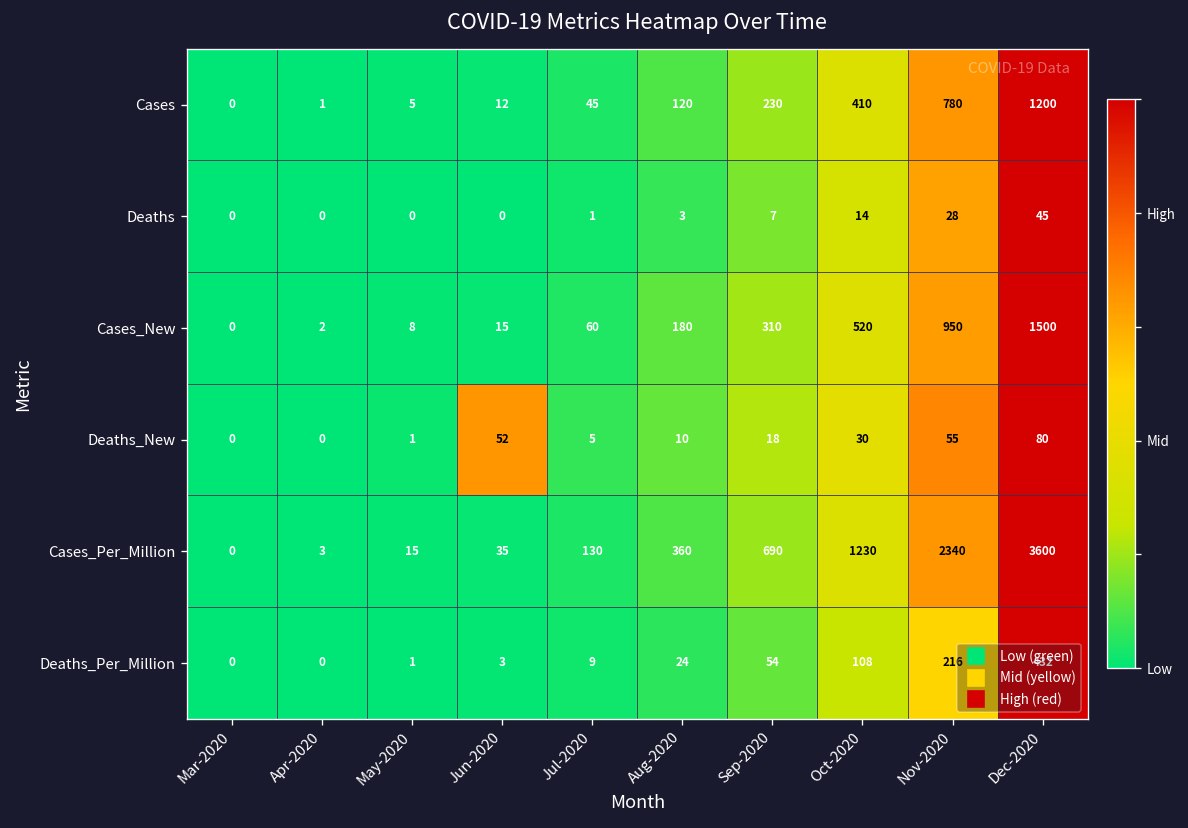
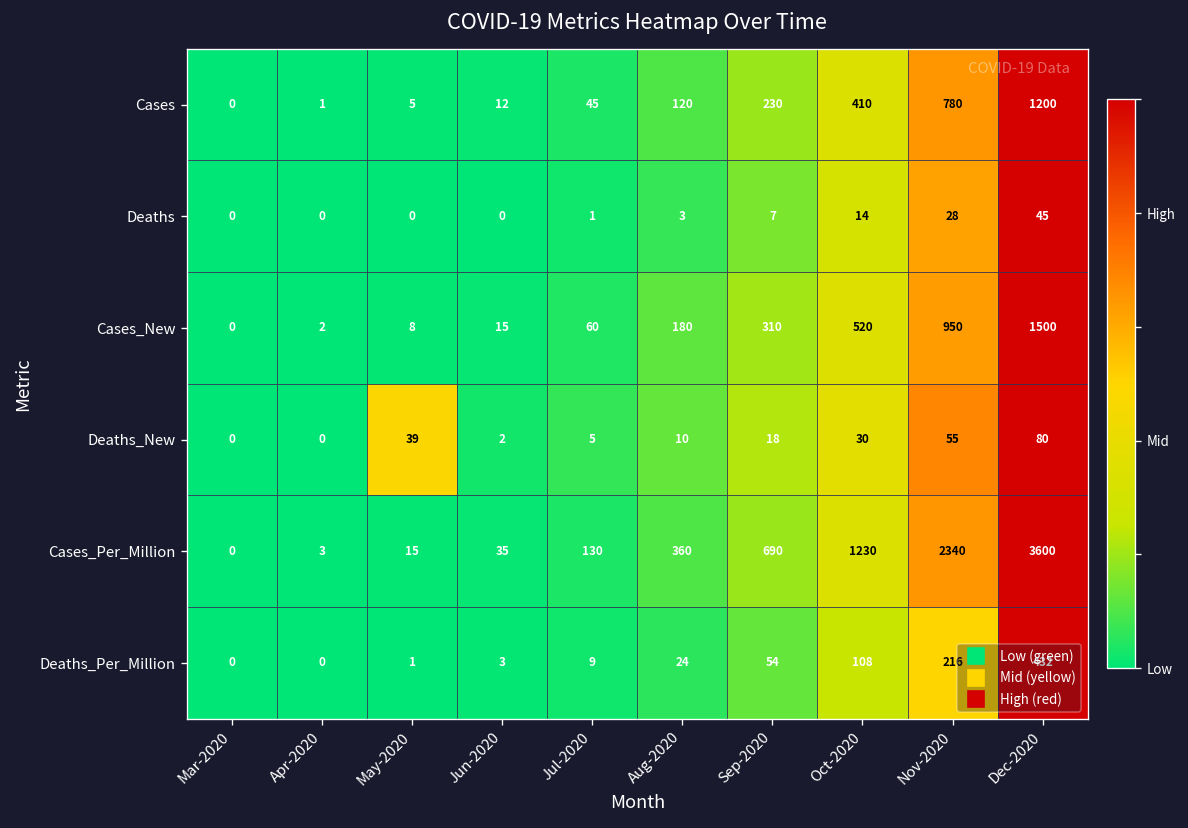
  {
    "Cases": {
      "Mar-2020": 0,
      "Apr-2020": 1,
      "May-2020": 5,
      "Jun-2020": 12,
      "Jul-2020": 45,
      "Aug-2020": 120,
      "Sep-2020": 230,
      "Oct-2020": 410,
      "Nov-2020": 780
    },
    "Deaths": {
      "Mar-2020": 0,
      "Apr-2020": 0,
      "May-2020": 0,
      "Jun-2020": 0,
      "Jul-2020": 1,
      "Aug-2020": 3,
      "Sep-2020": 7,
      "Oct-2020": 14,
      "Nov-2020": 28,
      "Dec-2020": 45
    },
    "Cases_New": {
      "Mar-2020": 0,
      "Apr-2020": 2,
      "May-2020": 8,
      "Jun-2020": 15,
      "Jul-2020": 60,
      "Aug-2020": 180,
      "Sep-2020": 310,
      "Oct-2020": 520,
      "Nov-2020": 950,
      "Dec-2020": 1500
    },
    "Deaths_New": {
      "Mar-2020": 0,
      "Apr-2020": 0,
-     "May-2020": 1,
-     "Jun-2020": 52,
+     "May-2020": 39,
+     "Jun-2020": 2,
      "Jul-2020": 5,
      "Aug-2020": 10,
      "Sep-2020": 18,
      "Oct-2020": 30,
      "Nov-2020": 55,
      "Dec-2020": 80
    },
    "Cases_Per_Million": {
      "Mar-2020": 0,
      "Apr-2020": 3,
      "May-2020": 15,
      "Jun-2020": 35,
      "Jul-2020": 130,
      "Aug-2020": 360,
      "Sep-2020": 690,
      "Oct-2020": 1230,
      "Nov-2020": 2340,
      "Dec-2020": 3600
    },
    "Deaths_Per_Million": {
      "Mar-2020": 0,
      "Apr-2020": 0,
      "May-2020": 1,
      "Jun-2020": 3,
      "Jul-2020": 9,
      "Aug-2020": 24,
      "Sep-2020": 54,
      "Oct-2020": 108
    }
  }
